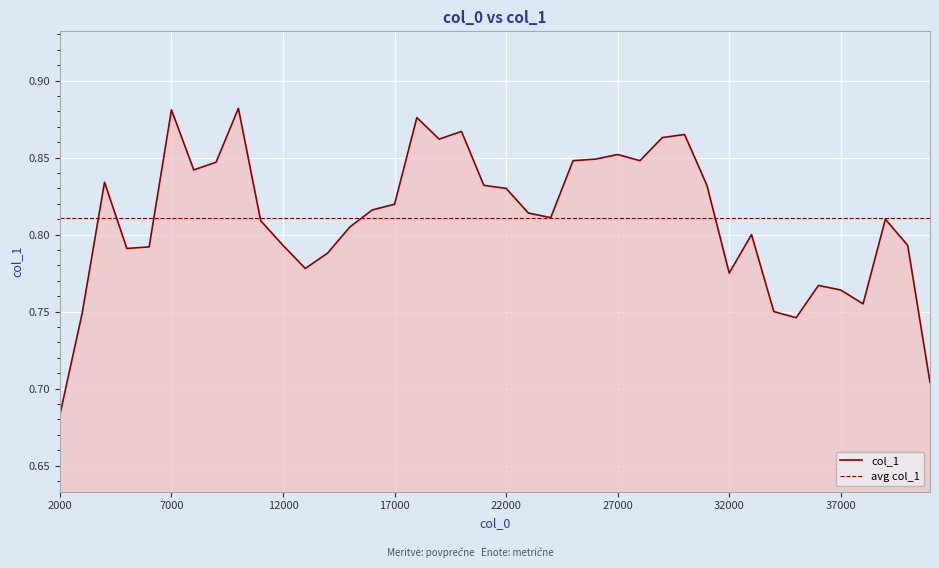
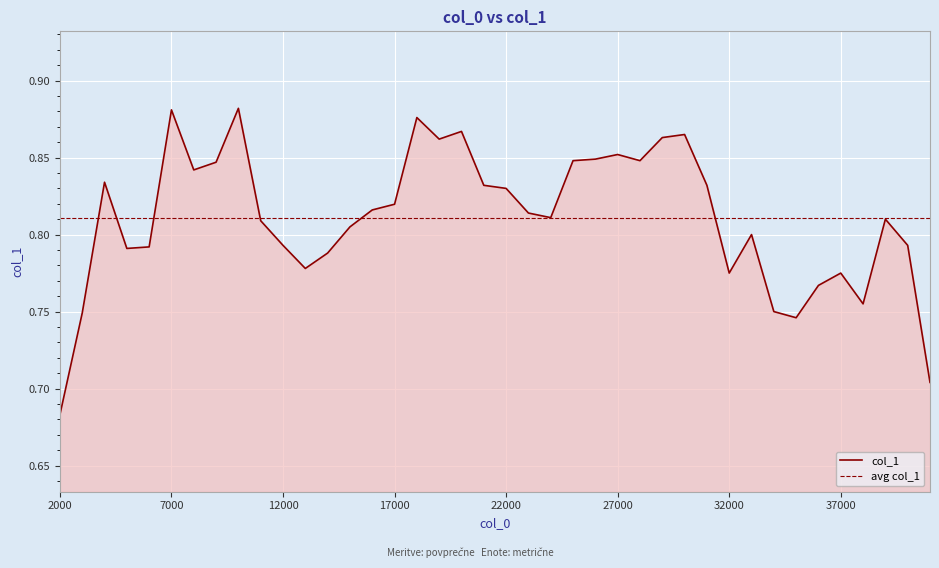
  {
    "2000": 0.683,
    "7000": 0.881,
    "12000": 0.793,
    "17000": 0.820,
    "22000": 0.830,
    "27000": 0.852,
    "32000": 0.775,
-   "37000": 0.764
+   "37000": 0.775
  }
